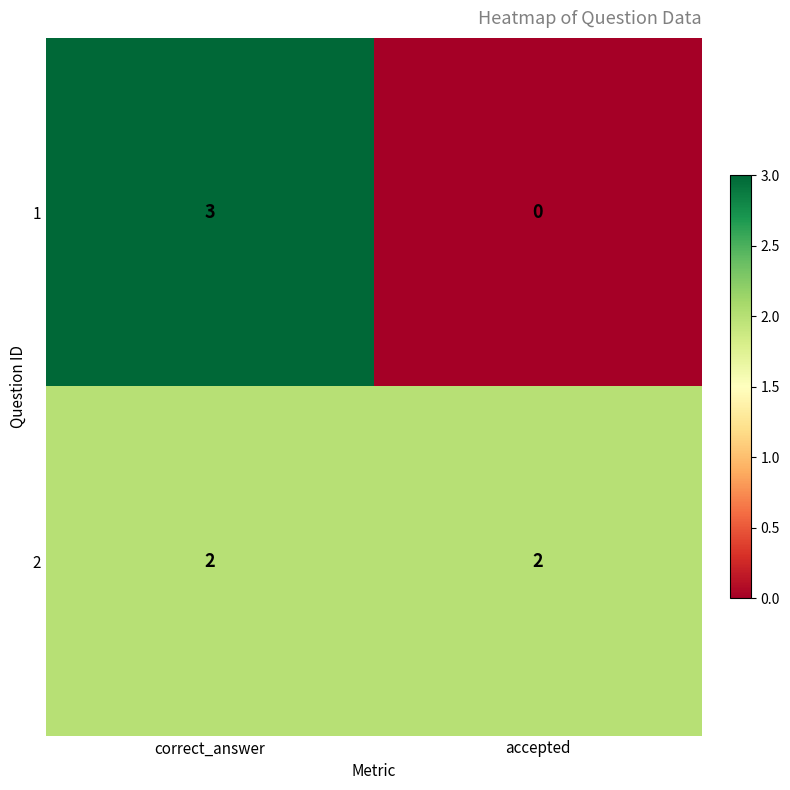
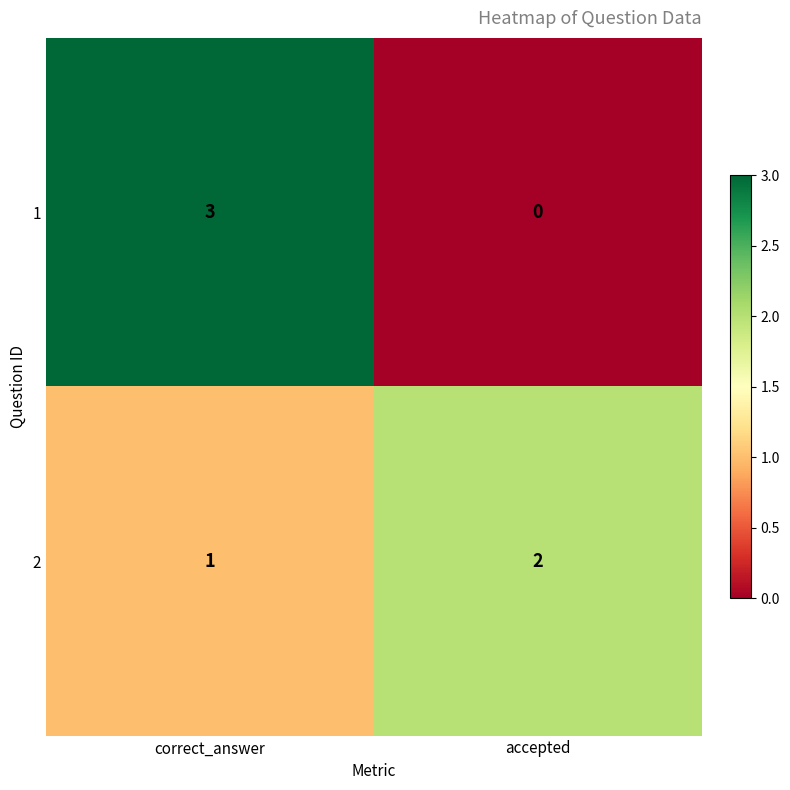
  {
    "1": {
      "correct_answer": 3,
      "accepted": 0
    },
    "2": {
-     "correct_answer": 2,
+     "correct_answer": 1,
      "accepted": 2
    }
  }
